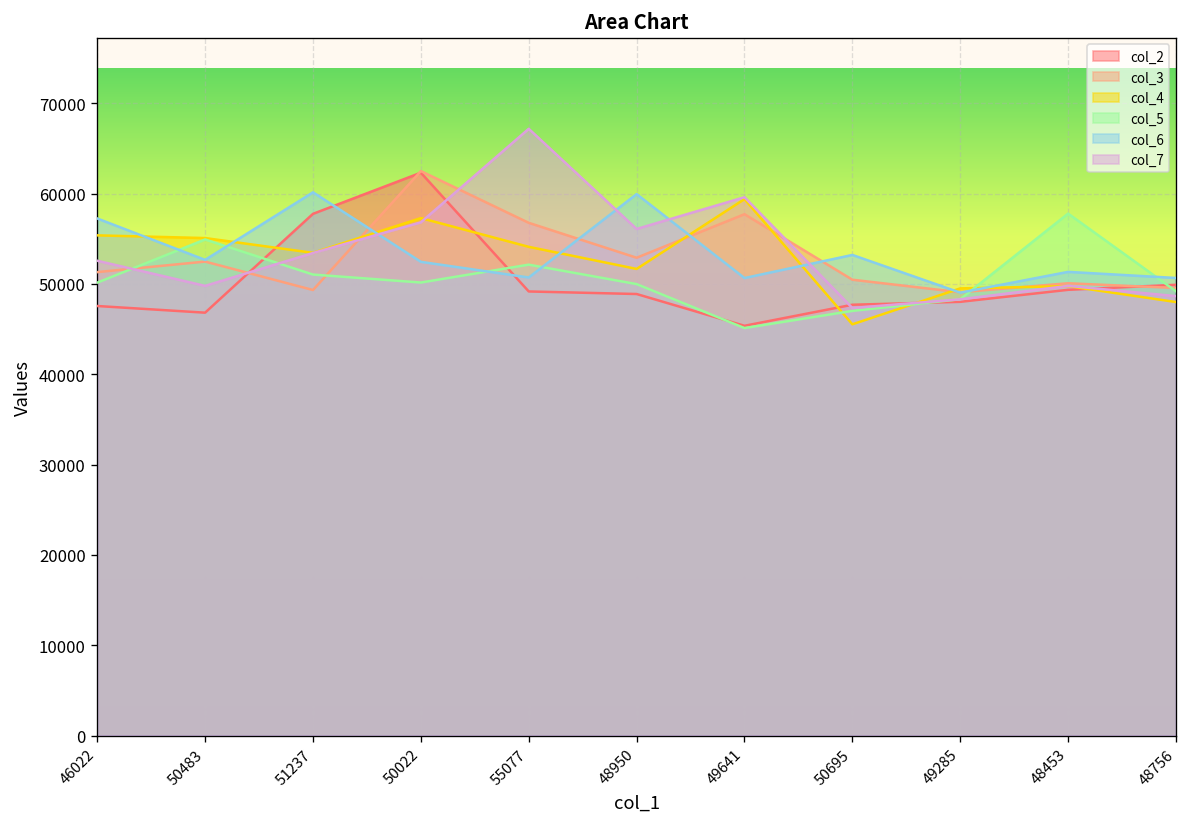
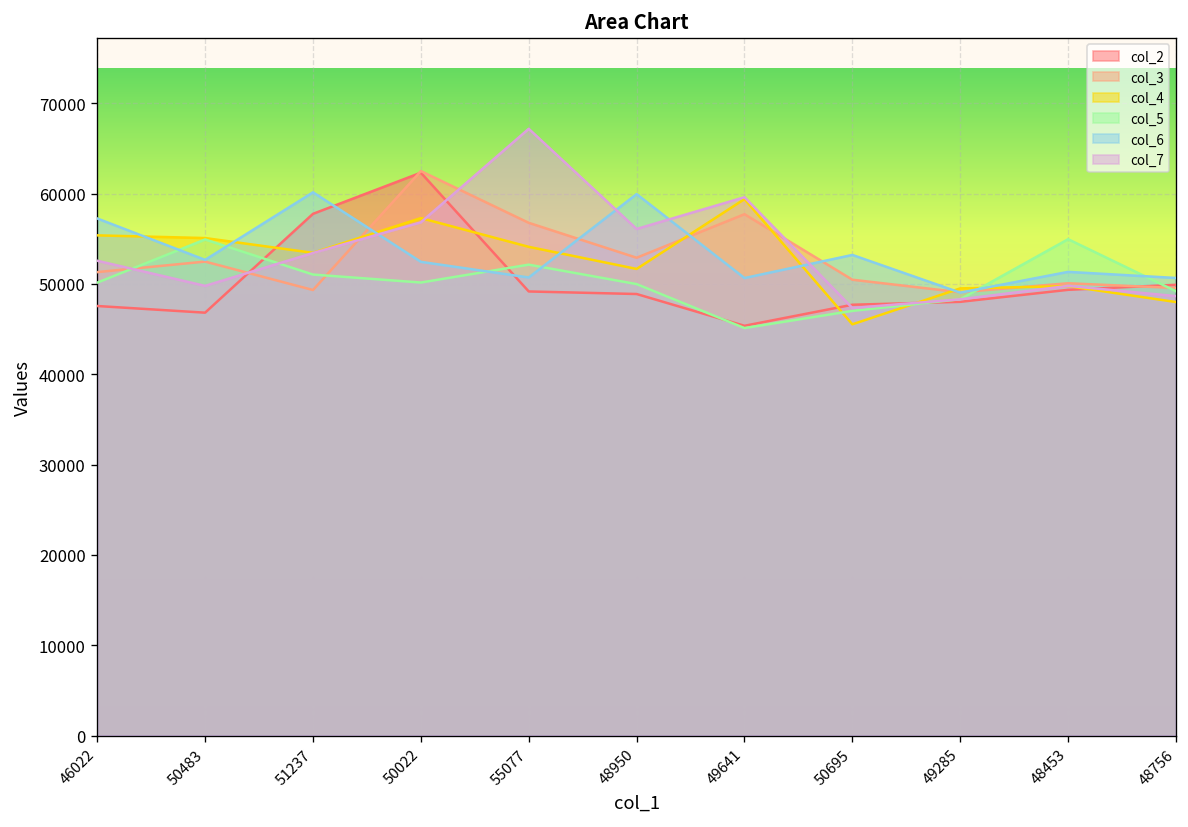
  {
    "col_4": {
      "46022": 55000,
      "50022": 57000,
      "55077": 54000,
      "48950": 52000,
      "50695": 46000,
      "49285": 50000,
      "48756": 48000
    },
    "col_5": {
      "46022": 50000,
      "51237": 51000,
      "50022": 50000,
      "55077": 52000,
      "48950": 50000,
-     "48453": 58000,
+     "48453": 55000,
      "48756": 49000
    },
    "col_6": {
      "46022": 57000,
      "51237": 60000,
      "50022": 52000,
      "55077": 51000,
      "48950": 60000,
      "49641": 51000,
      "50695": 53000,
      "48453": 51000,
      "48756": 51000
    },
    "col_7": {
      "46022": 53000,
      "50483": 50000,
      "50022": 57000,
      "55077": 67000,
      "48950": 56000,
      "48756": 49000
    }
  }
